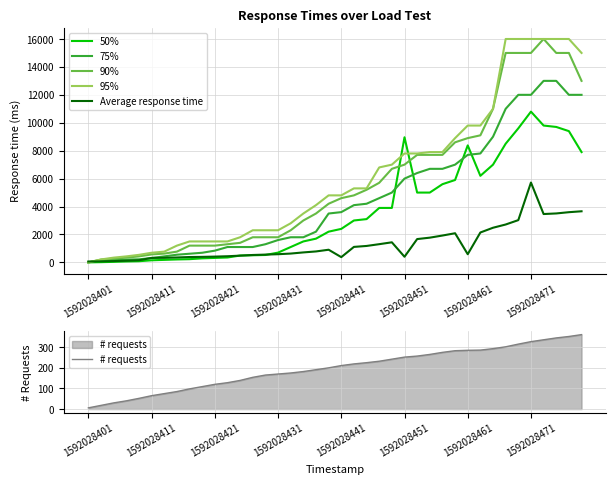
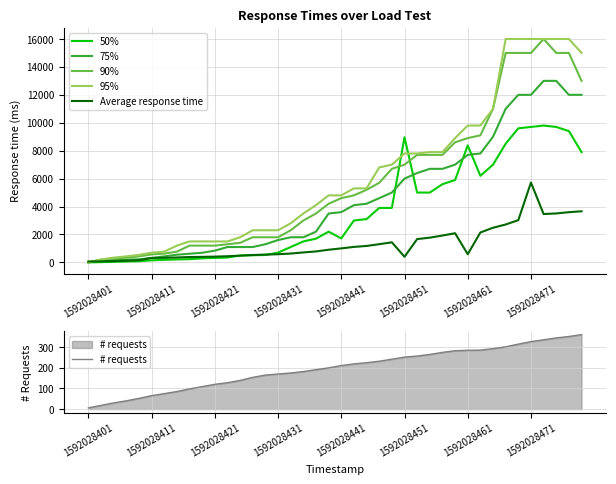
  {
    "Response Times over Load Test": {
      "50%": {
-       "1592028441": 2400,
+       "1592028441": 1700,
        "1592028451": 9000,
        "1592028461": 8400,
-       "1592028471": 10800
+       "1592028471": 9700
      },
      "Average response time": {
-       "1592028441": 400,
+       "1592028441": 1000,
        "1592028451": 400,
        "1592028461": 600,
        "1592028471": 5700
      }
    }
  }
